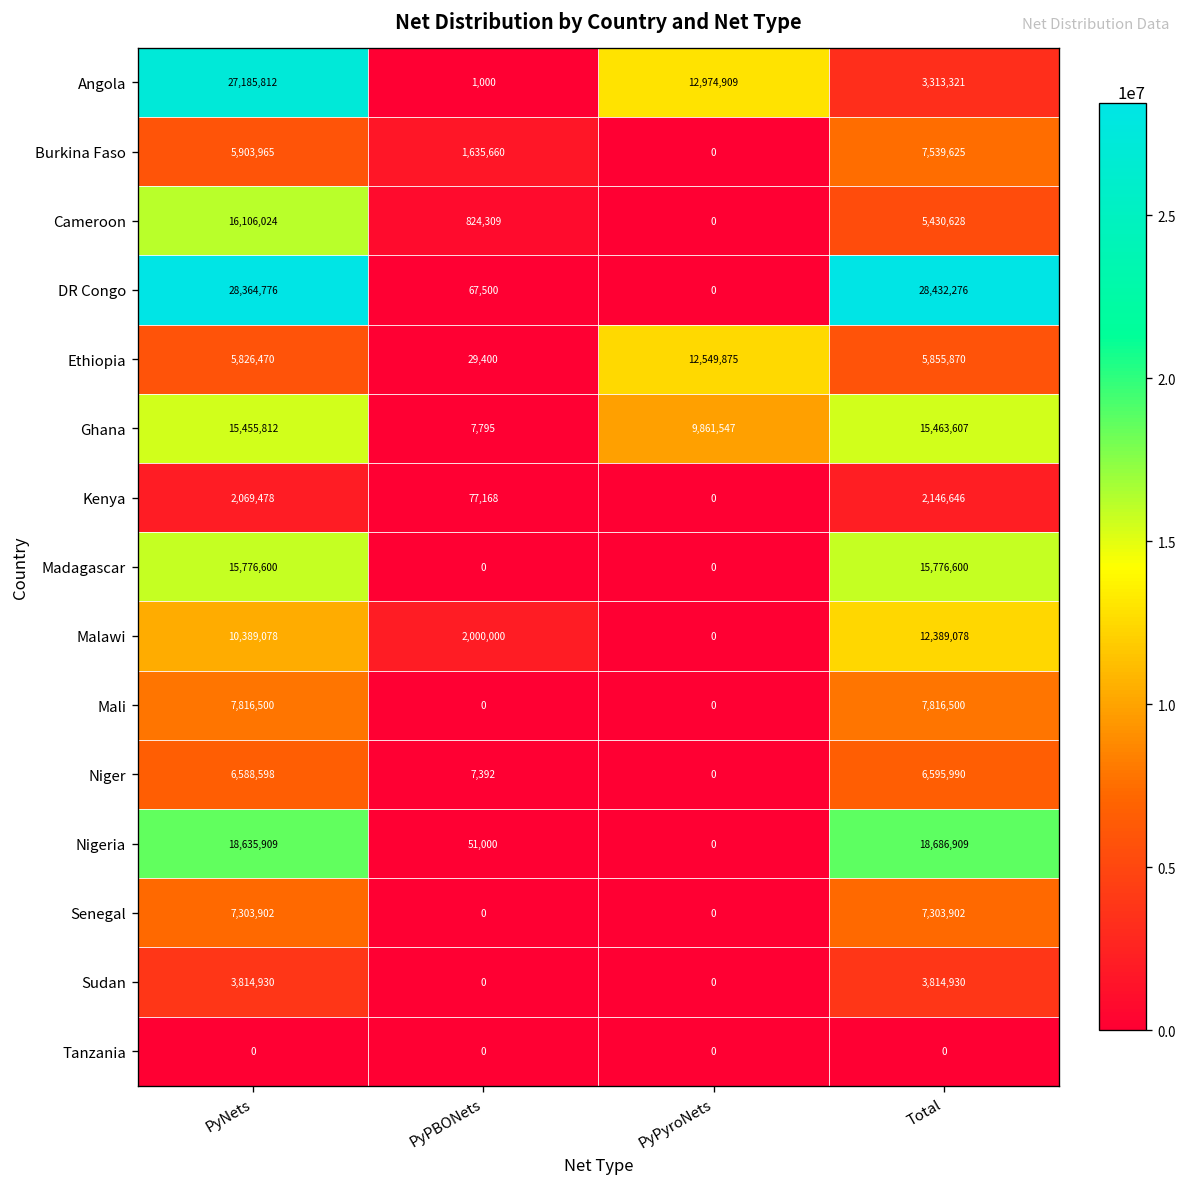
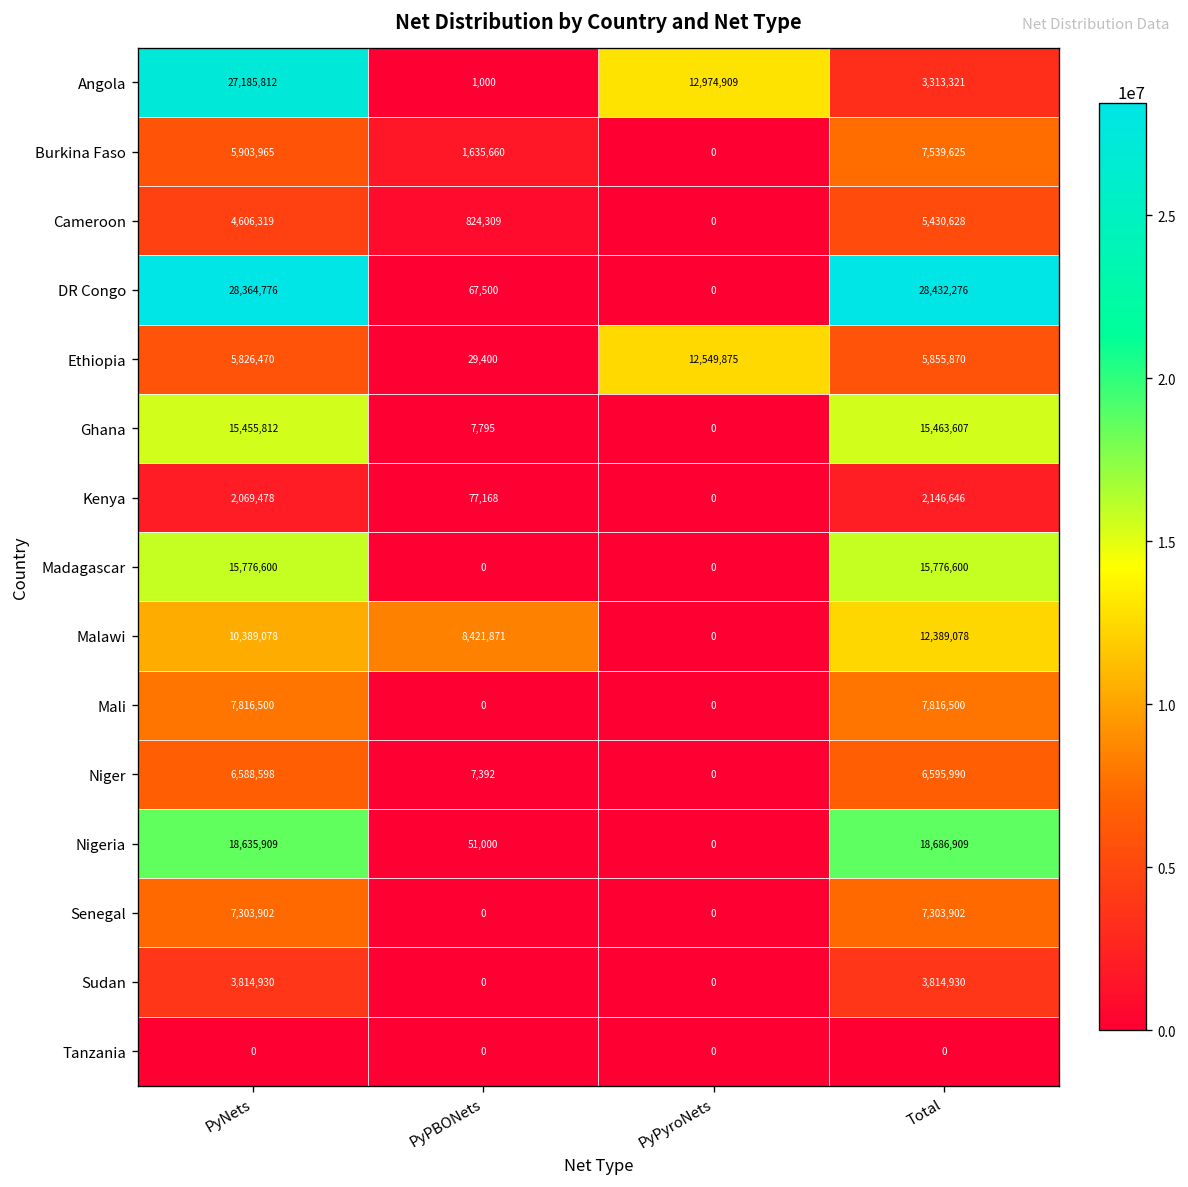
  {
    "Angola": {
      "PyNets": "27,185,812",
      "PyPBONets": "1,000",
      "PyPyroNets": "12,974,909",
      "Total": "3,313,321"
    },
    "Burkina Faso": {
      "PyNets": "5,903,965",
      "PyPBONets": "1,635,660",
      "PyPyroNets": "0",
      "Total": "7,539,625"
    },
    "Cameroon": {
-     "PyNets": "16,106,024",
+     "PyNets": "4,606,319",
      "PyPBONets": "824,309",
      "PyPyroNets": "0",
      "Total": "5,430,628"
    },
    "DR Congo": {
      "PyNets": "28,364,776",
      "PyPBONets": "67,500",
      "PyPyroNets": "0",
      "Total": "28,432,276"
    },
    "Ethiopia": {
      "PyNets": "5,826,470",
      "PyPBONets": "29,400",
      "PyPyroNets": "12,549,875",
      "Total": "5,855,870"
    },
    "Ghana": {
      "PyNets": "15,455,812",
      "PyPBONets": "7,795",
-     "PyPyroNets": "9,861,547",
+     "PyPyroNets": "0",
      "Total": "15,463,607"
    },
    "Kenya": {
      "PyNets": "2,069,478",
      "PyPBONets": "77,168",
      "PyPyroNets": "0",
      "Total": "2,146,646"
    },
    "Madagascar": {
      "PyNets": "15,776,600",
      "PyPBONets": "0",
      "PyPyroNets": "0",
      "Total": "15,776,600"
    },
    "Malawi": {
      "PyNets": "10,389,078",
-     "PyPBONets": "2,000,000",
+     "PyPBONets": "8,421,871",
      "PyPyroNets": "0",
      "Total": "12,389,078"
    },
    "Mali": {
      "PyNets": "7,816,500",
      "PyPBONets": "0",
      "PyPyroNets": "0",
      "Total": "7,816,500"
    },
    "Niger": {
      "PyNets": "6,588,598",
      "PyPBONets": "7,392",
      "PyPyroNets": "0",
      "Total": "6,595,990"
    },
    "Nigeria": {
      "PyNets": "18,635,909",
      "PyPBONets": "51,000",
      "PyPyroNets": "0",
      "Total": "18,686,909"
    },
    "Senegal": {
      "PyNets": "7,303,902",
      "PyPBONets": "0",
      "PyPyroNets": "0",
      "Total": "7,303,902"
    },
    "Sudan": {
      "PyNets": "3,814,930",
      "PyPBONets": "0",
      "PyPyroNets": "0",
      "Total": "3,814,930"
    },
    "Tanzania": {
      "PyNets": "0",
      "PyPBONets": "0",
      "PyPyroNets": "0",
      "Total": "0"
    }
  }
